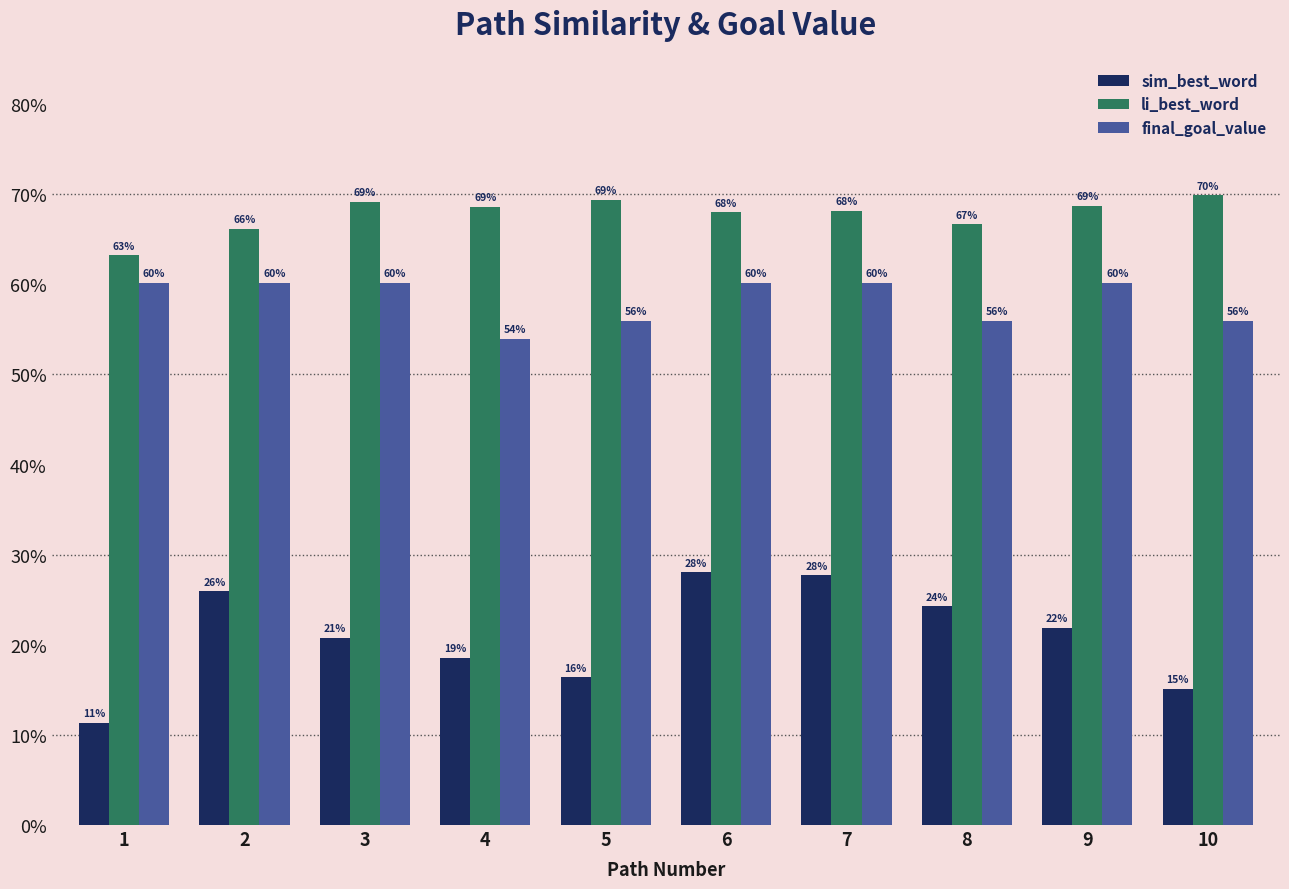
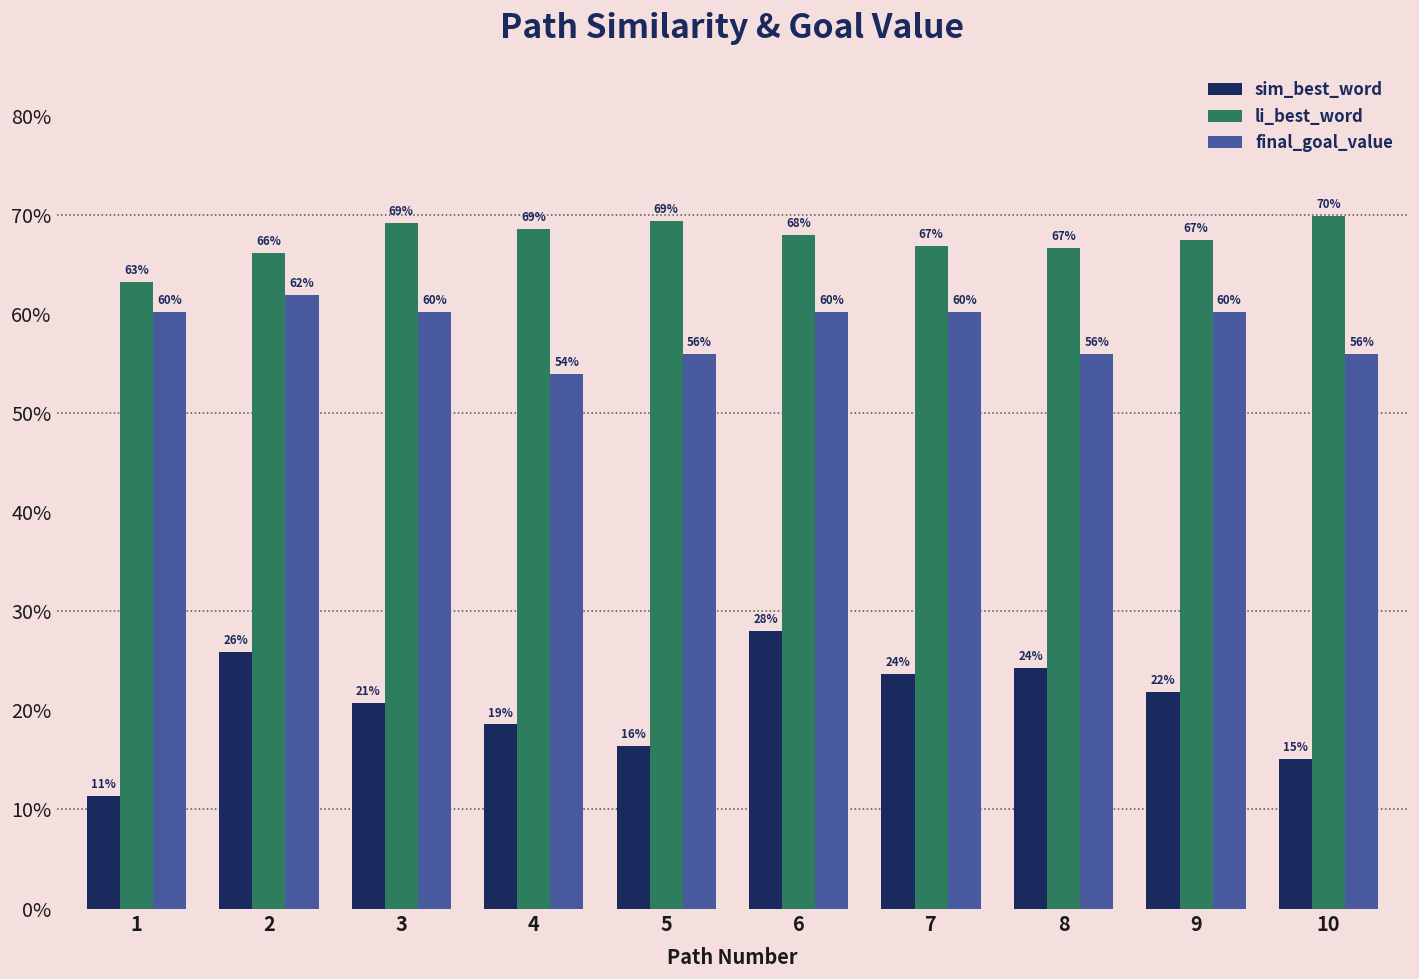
  {
    "sim_best_word": {
      "1": "11%",
      "2": "26%",
      "3": "21%",
      "4": "19%",
      "5": "16%",
      "6": "28%",
-     "7": "28%",
+     "7": "24%",
      "8": "24%",
      "9": "22%",
      "10": "15%"
    },
    "li_best_word": {
      "1": "63%",
      "2": "66%",
      "3": "69%",
      "4": "69%",
      "5": "69%",
      "6": "68%",
-     "7": "68%",
+     "7": "67%",
      "8": "67%",
-     "9": "69%",
+     "9": "67%",
      "10": "70%"
    },
    "final_goal_value": {
      "1": "60%",
-     "2": "60%",
+     "2": "62%",
      "3": "60%",
      "4": "54%",
      "5": "56%",
      "6": "60%",
      "7": "60%",
      "8": "56%",
      "9": "60%",
      "10": "56%"
    }
  }
